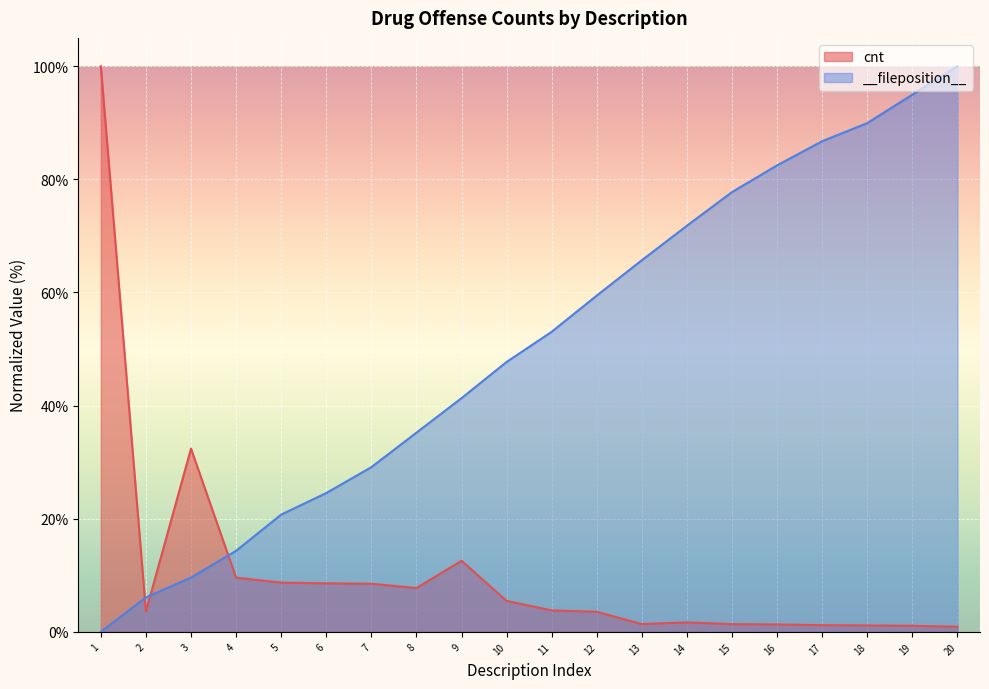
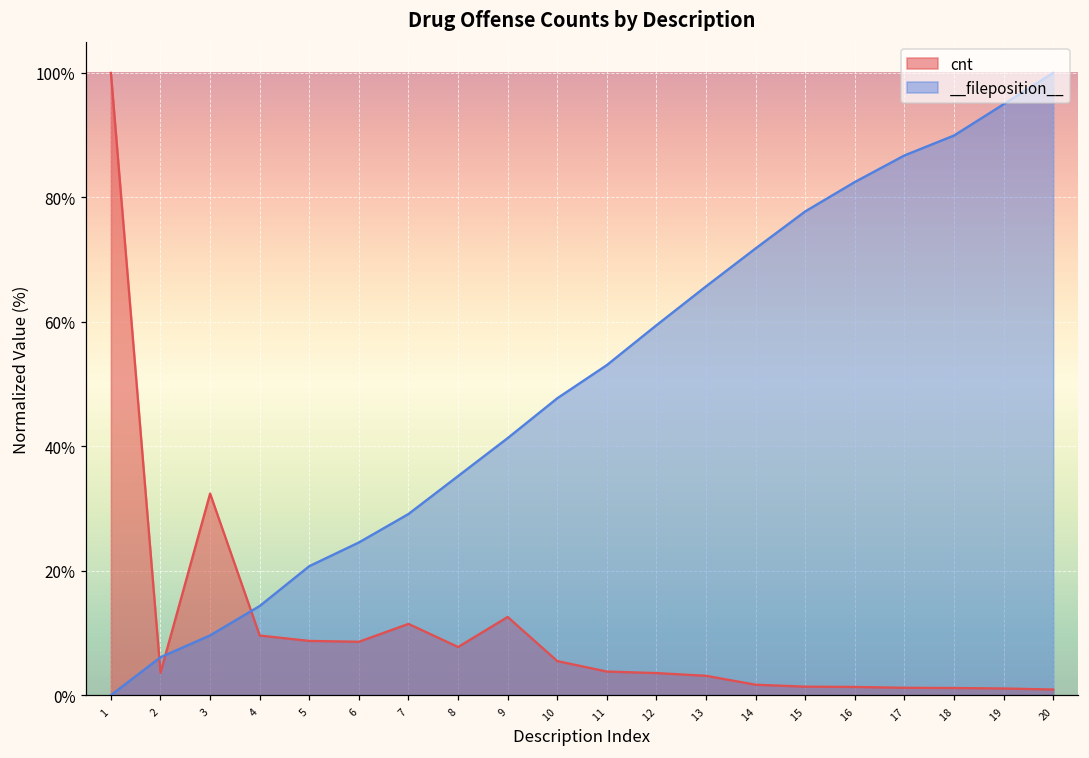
  {
    "cnt": {
      "1": "100%",
      "2": "4%",
      "3": "32%",
      "4": "10%",
      "5": "9%",
      "6": "9%",
-     "7": "9%",
+     "7": "11%",
      "8": "8%",
      "9": "13%",
      "10": "5%",
      "11": "4%",
      "12": "4%",
-     "13": "1%",
+     "13": "3%",
      "14": "2%",
      "15": "1%",
      "16": "1%",
      "17": "1%",
      "18": "1%",
      "19": "1%",
      "20": "1%"
    }
  }
